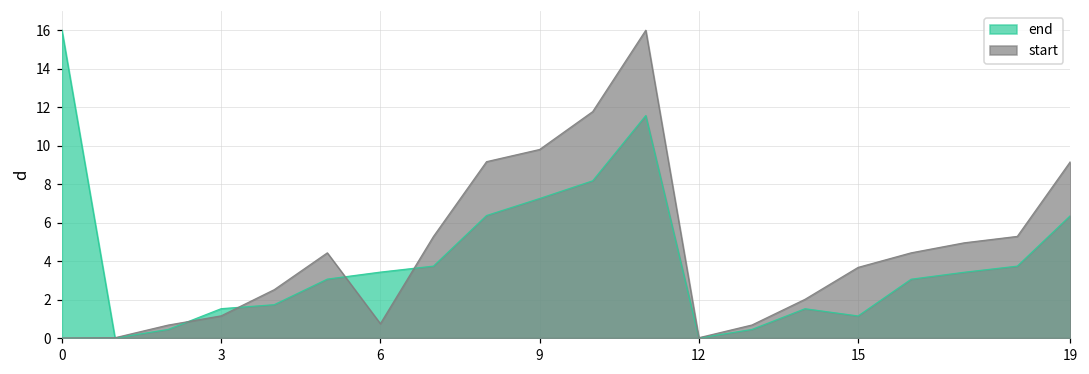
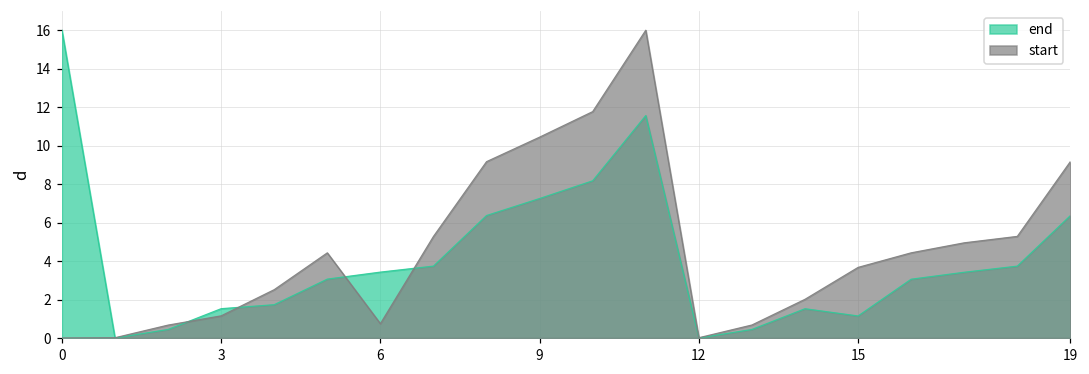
  {
    "end": {
      "0": 16.0,
      "3": 1.5,
      "6": 3.4,
      "9": 7.3,
      "15": 1.1,
      "19": 6.4
    },
    "start": {
      "0": 0.0,
      "3": 1.2,
      "6": 0.7,
-     "9": 9.8,
+     "9": 10.4,
      "15": 3.7,
      "19": 9.2
    }
  }
